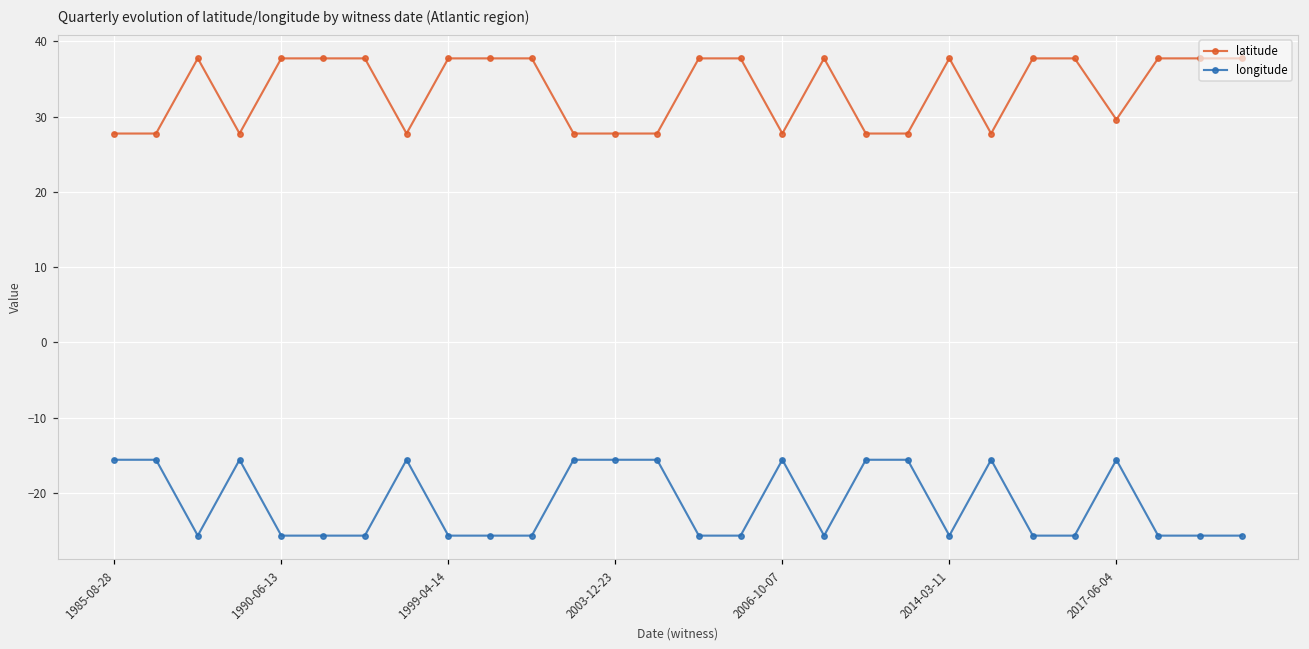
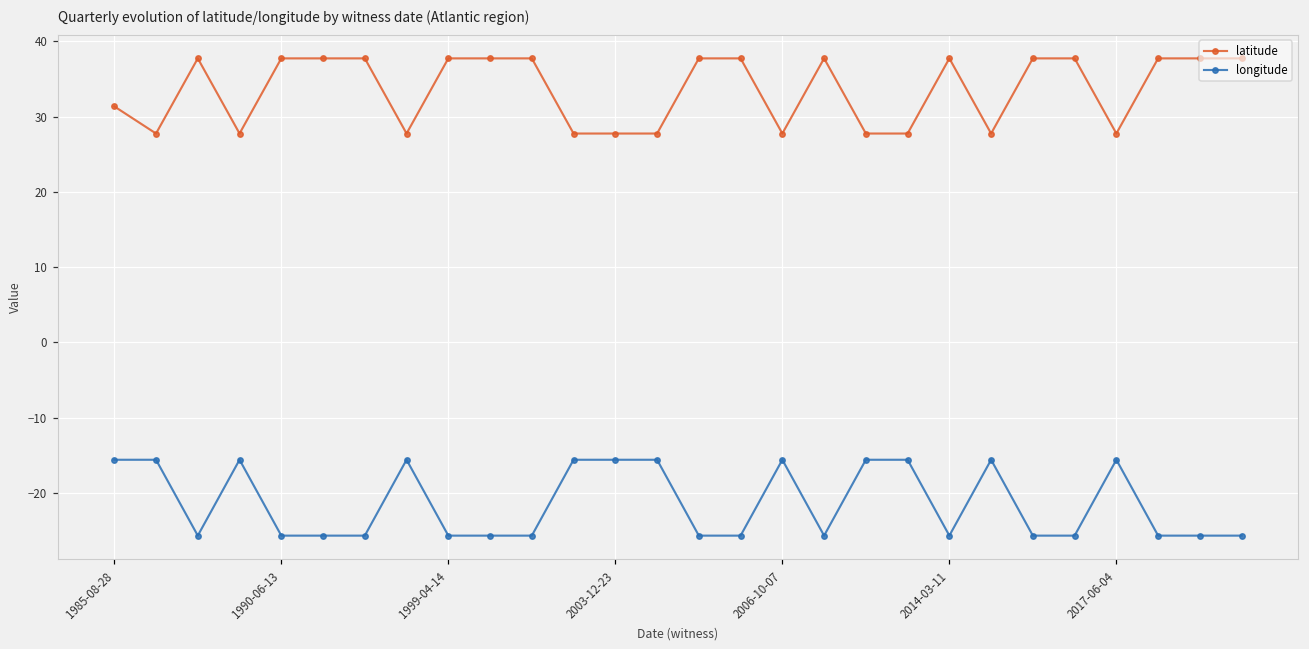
  {
    "latitude": {
-     "1985-08-28": 28,
+     "1985-08-28": 31,
      "1990-06-13": 38,
      "1999-04-14": 38,
      "2003-12-23": 28,
      "2006-10-07": 28,
      "2014-03-11": 38,
-     "2017-06-04": 30
+     "2017-06-04": 28
    },
    "longitude": {
      "1985-08-28": -16,
      "1990-06-13": -26,
      "1999-04-14": -26,
      "2003-12-23": -16,
      "2006-10-07": -16,
      "2014-03-11": -26,
      "2017-06-04": -16
    }
  }
